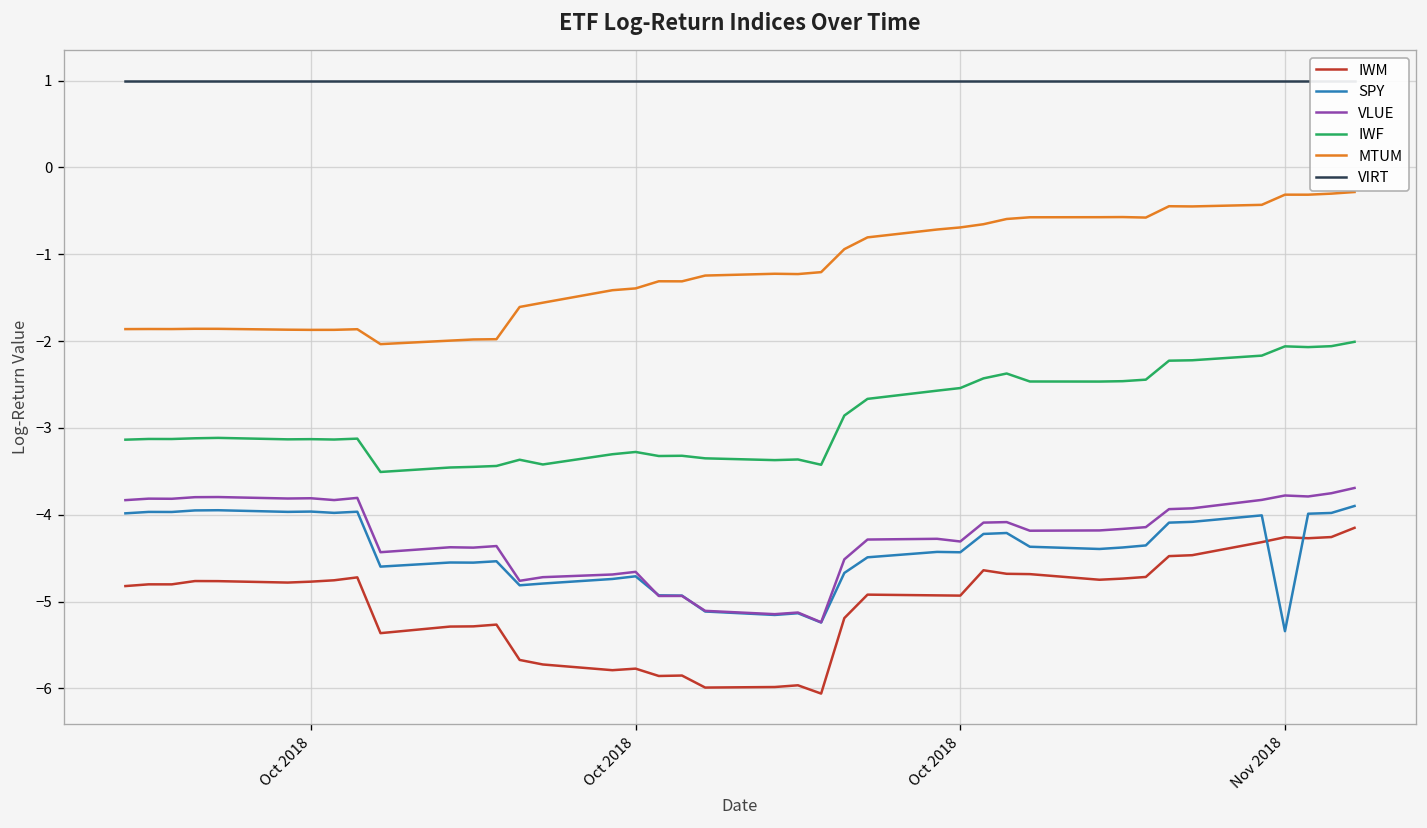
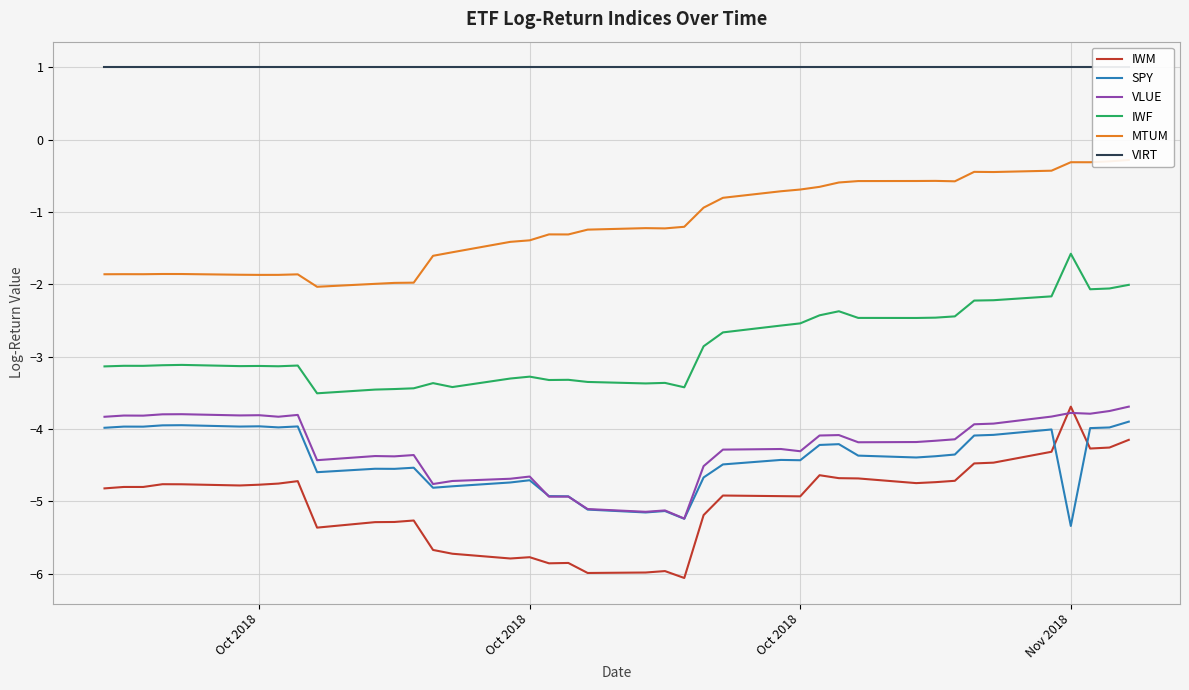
  {
    "IWM": {
-     "Nov 2018": -4.3
+     "Nov 2018": -3.7
    },
    "SPY": {
      "Nov 2018": -5.3
    },
    "VLUE": {
      "Nov 2018": -3.8
    },
    "IWF": {
-     "Nov 2018": -2.1
+     "Nov 2018": -1.6
    },
    "MTUM": {
      "Nov 2018": -0.3
    },
    "VIRT": {
      "Nov 2018": 1.0
    }
  }
